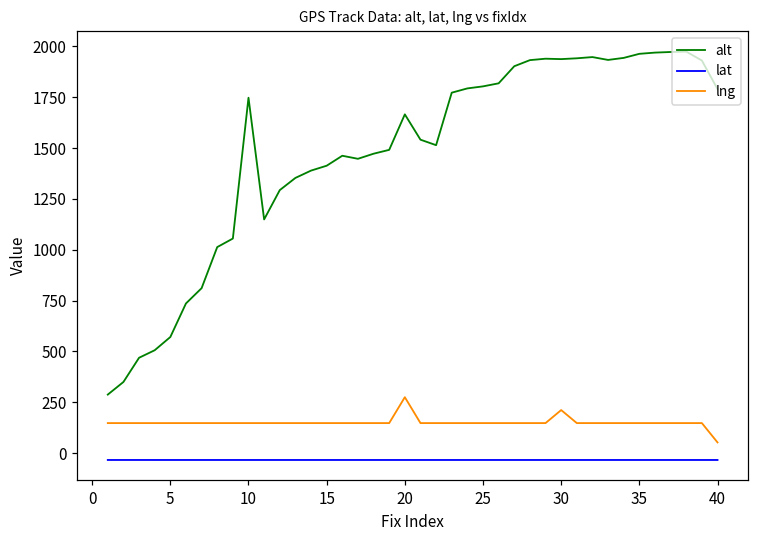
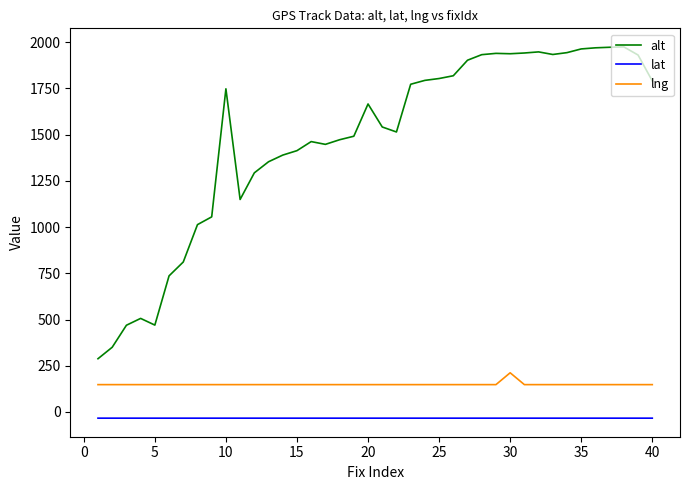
  {
    "alt": {
-     "5": 570,
+     "5": 470,
      "10": 1750,
      "15": 1410,
      "20": 1670,
      "25": 1800,
      "30": 1940,
      "35": 1960
    },
    "lat": {
      "5": -30,
      "10": -30,
      "15": -30,
      "20": -30,
      "25": -30,
      "30": -30,
      "35": -30,
      "40": -30
    },
    "lng": {
      "5": 150,
      "10": 150,
      "15": 150,
-     "20": 280,
+     "20": 150,
      "25": 150,
      "30": 210,
      "35": 150,
-     "40": 50
+     "40": 150
    }
  }
